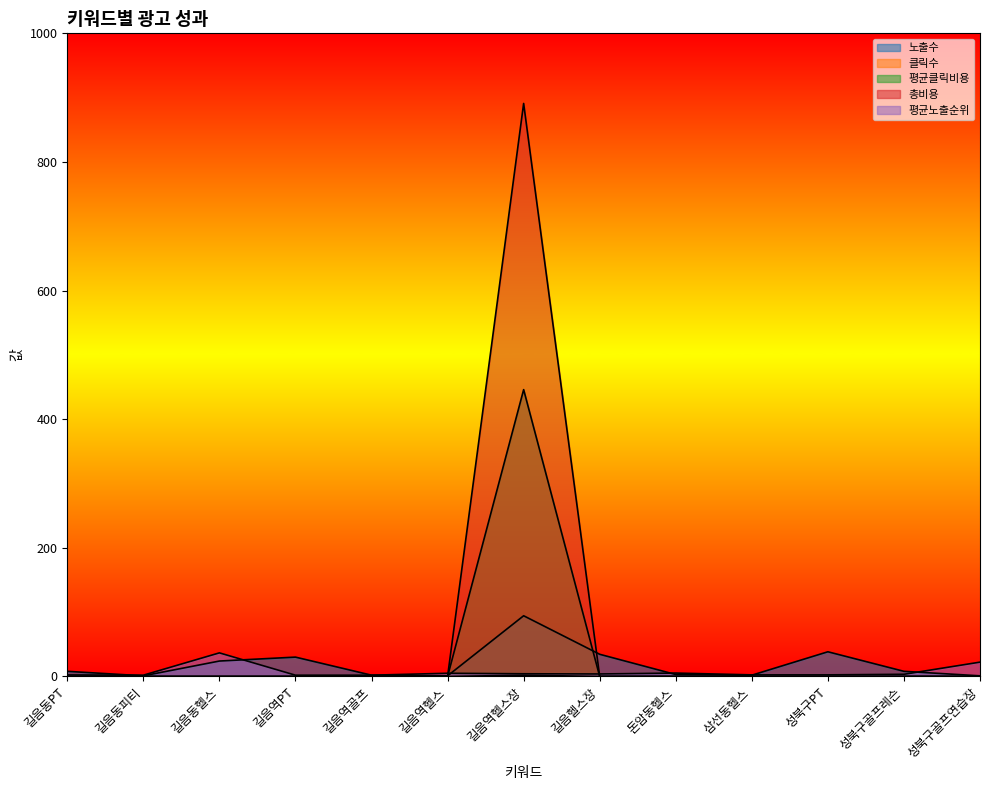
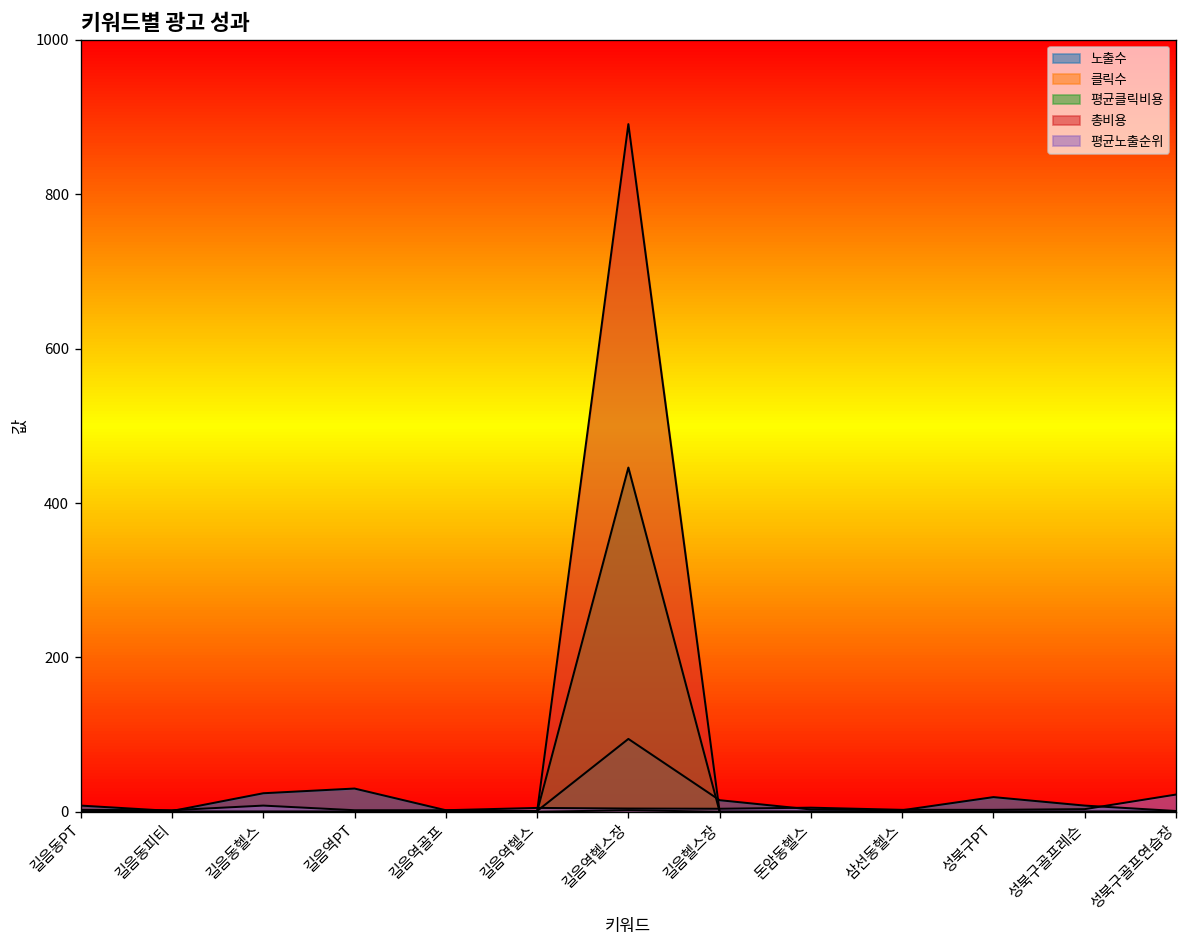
  {
    "노출수": {
      "길음동PT": 10,
      "길음동헬스": 20,
      "길음역PT": 30,
      "길음역헬스장": 90,
-     "길음헬스장": 30,
-     "성북구PT": 40,
+     "길음헬스장": 20,
+     "성북구PT": 20,
      "성북구골프레슨": 10
    },
    "평균클릭비용": {
      "길음역헬스장": 450
    },
    "총비용": {
      "길음역헬스장": 890
    },
    "평균노출순위": {
-     "길음동헬스": 40,
+     "길음동헬스": 10,
      "성북구골프연습장": 20
    }
  }
